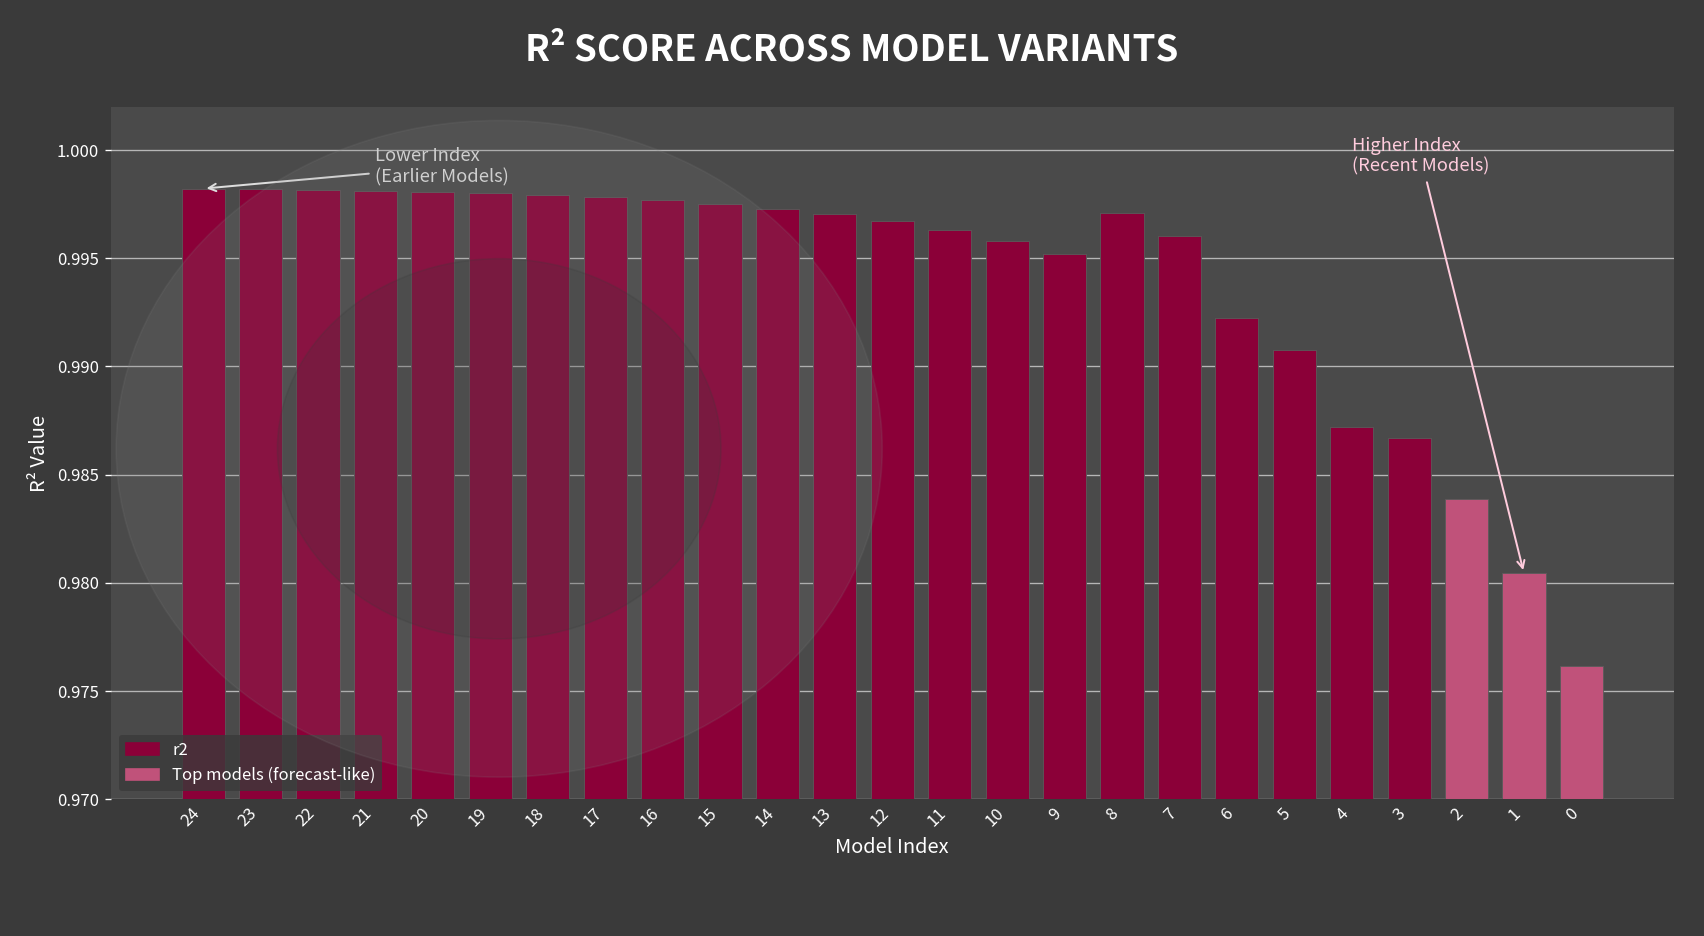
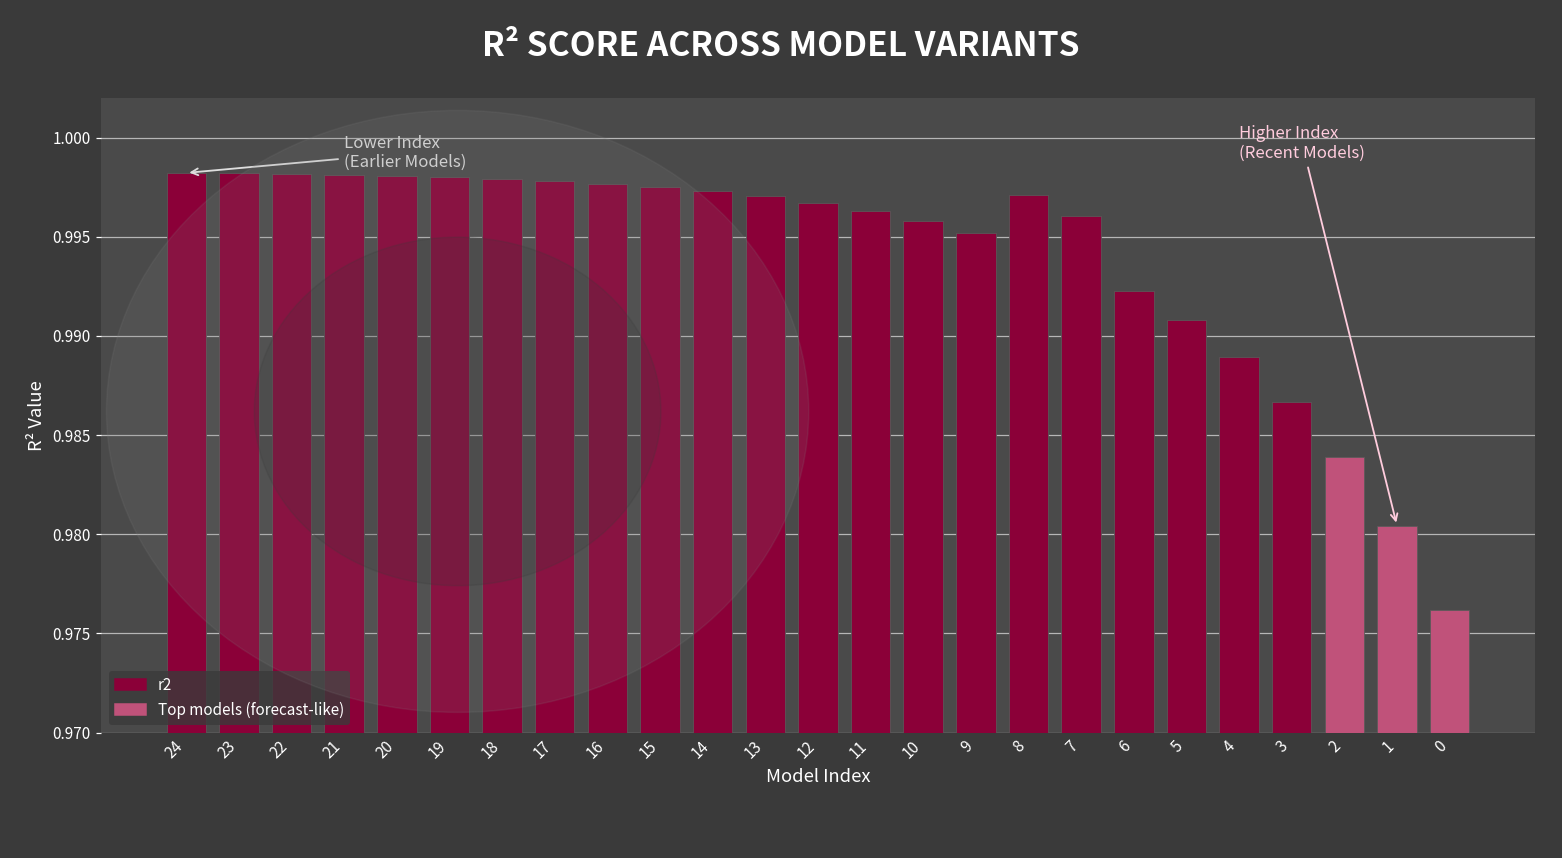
  {
    "8": 0.9971,
    "7": 0.9960,
    "6": 0.9923,
    "5": 0.9908,
-   "4": 0.9872,
+   "4": 0.9890,
    "3": 0.9867,
    "2": 0.9839,
    "1": 0.9804,
    "0": 0.9762
  }
